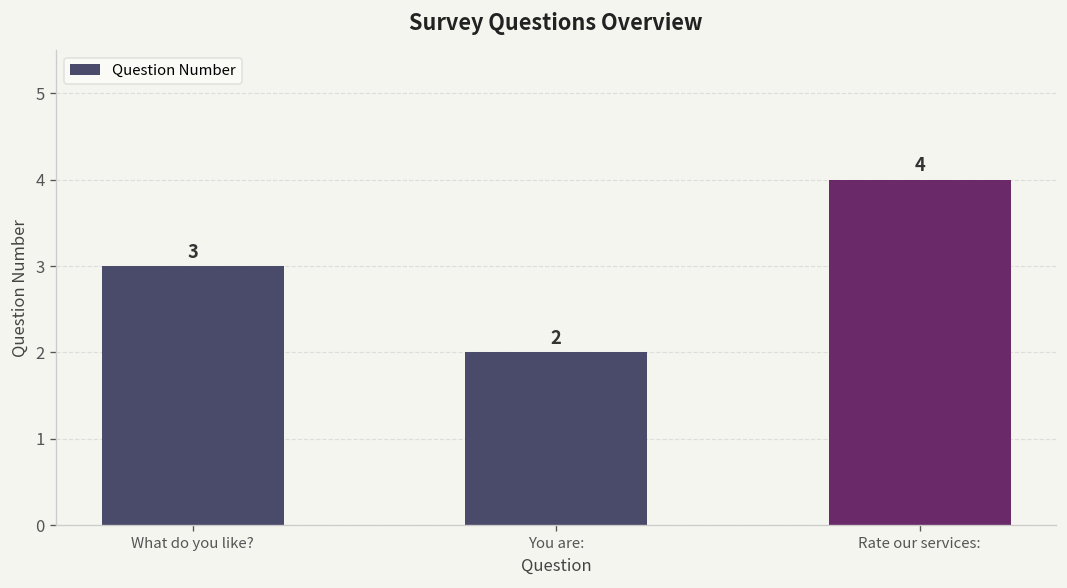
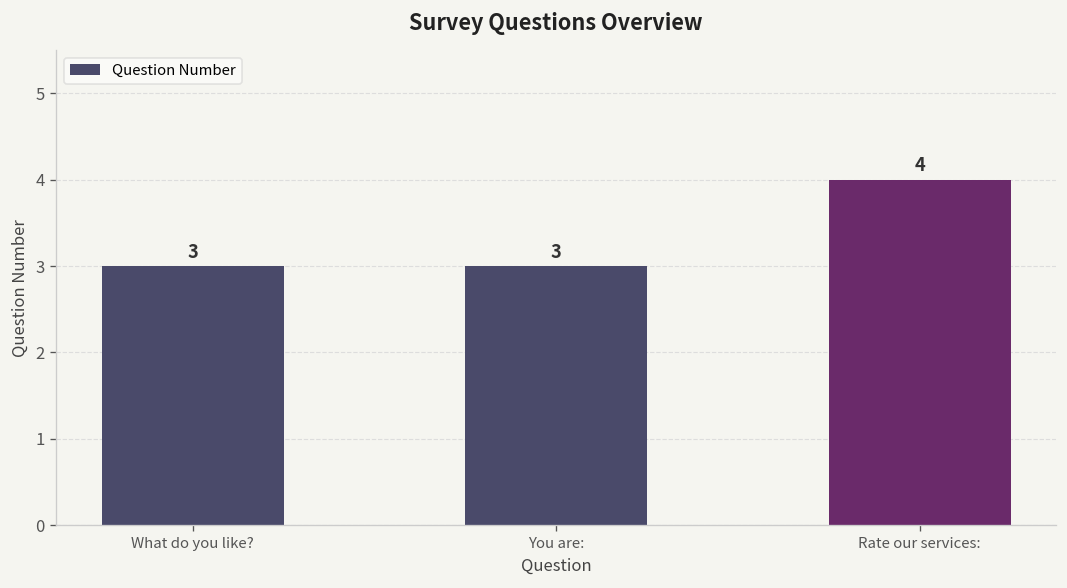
  {
    "What do you like?": 3,
-   "You are:": 2,
+   "You are:": 3,
    "Rate our services:": 4
  }
